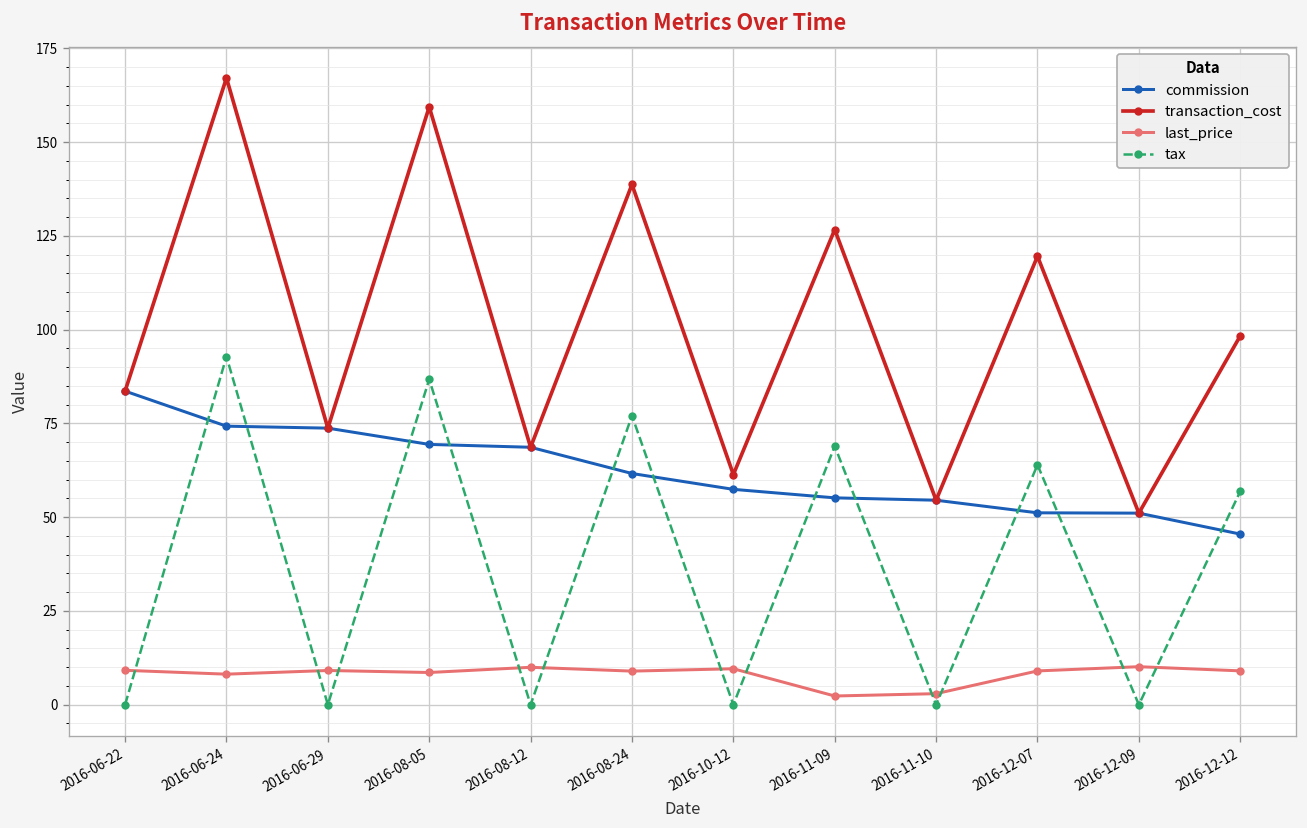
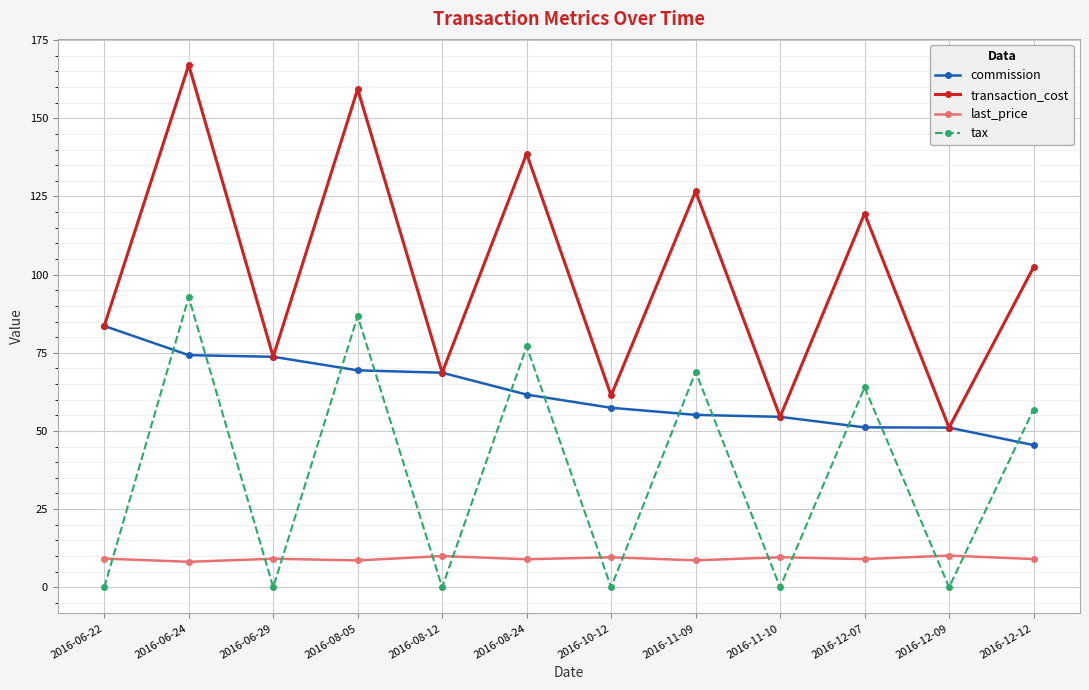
  {
    "commission": {
      "2016-06-24": 74,
      "2016-08-05": 69,
      "2016-08-24": 62,
      "2016-10-12": 57,
      "2016-11-09": 55,
      "2016-12-07": 51,
      "2016-12-12": 45
    },
    "transaction_cost": {
      "2016-06-24": 167,
      "2016-08-05": 159,
      "2016-08-24": 139,
      "2016-10-12": 61,
      "2016-11-09": 127,
      "2016-12-07": 120,
-     "2016-12-12": 98
+     "2016-12-12": 102
    },
    "last_price": {
      "2016-06-22": 9,
      "2016-06-24": 8,
      "2016-06-29": 9,
      "2016-08-05": 9,
      "2016-08-12": 10,
      "2016-08-24": 9,
      "2016-10-12": 10,
-     "2016-11-09": 2,
-     "2016-11-10": 3,
+     "2016-11-09": 9,
+     "2016-11-10": 10,
      "2016-12-07": 9,
      "2016-12-09": 10,
      "2016-12-12": 9
    },
    "tax": {
      "2016-06-22": 0,
      "2016-06-24": 93,
      "2016-06-29": 0,
      "2016-08-05": 87,
      "2016-08-12": 0,
      "2016-08-24": 77,
      "2016-10-12": 0,
      "2016-11-09": 69,
      "2016-11-10": 0,
      "2016-12-07": 64,
      "2016-12-09": 0,
      "2016-12-12": 57
    }
  }
